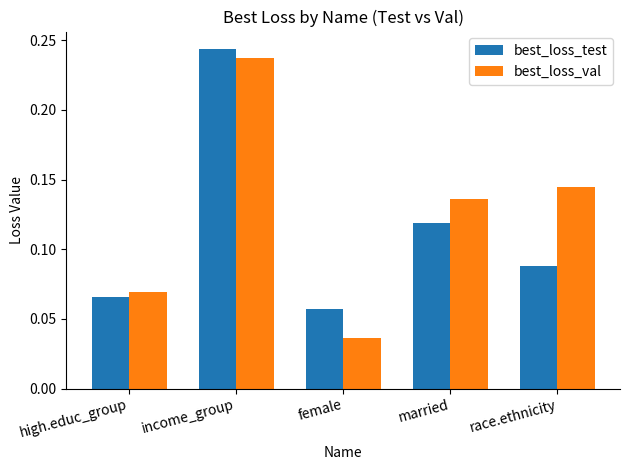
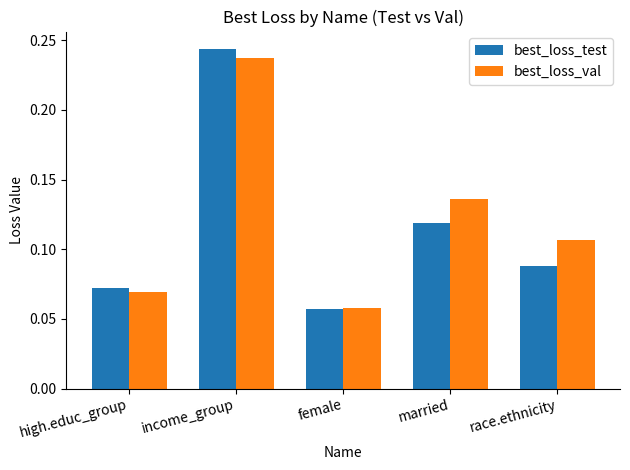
  {
    "best_loss_test": {
-     "high.educ_group": 0.066,
+     "high.educ_group": 0.072,
      "income_group": 0.244,
      "female": 0.057,
      "married": 0.119,
      "race.ethnicity": 0.088
    },
    "best_loss_val": {
      "high.educ_group": 0.069,
      "income_group": 0.238,
-     "female": 0.036,
+     "female": 0.058,
      "married": 0.136,
-     "race.ethnicity": 0.145
+     "race.ethnicity": 0.107
    }
  }
